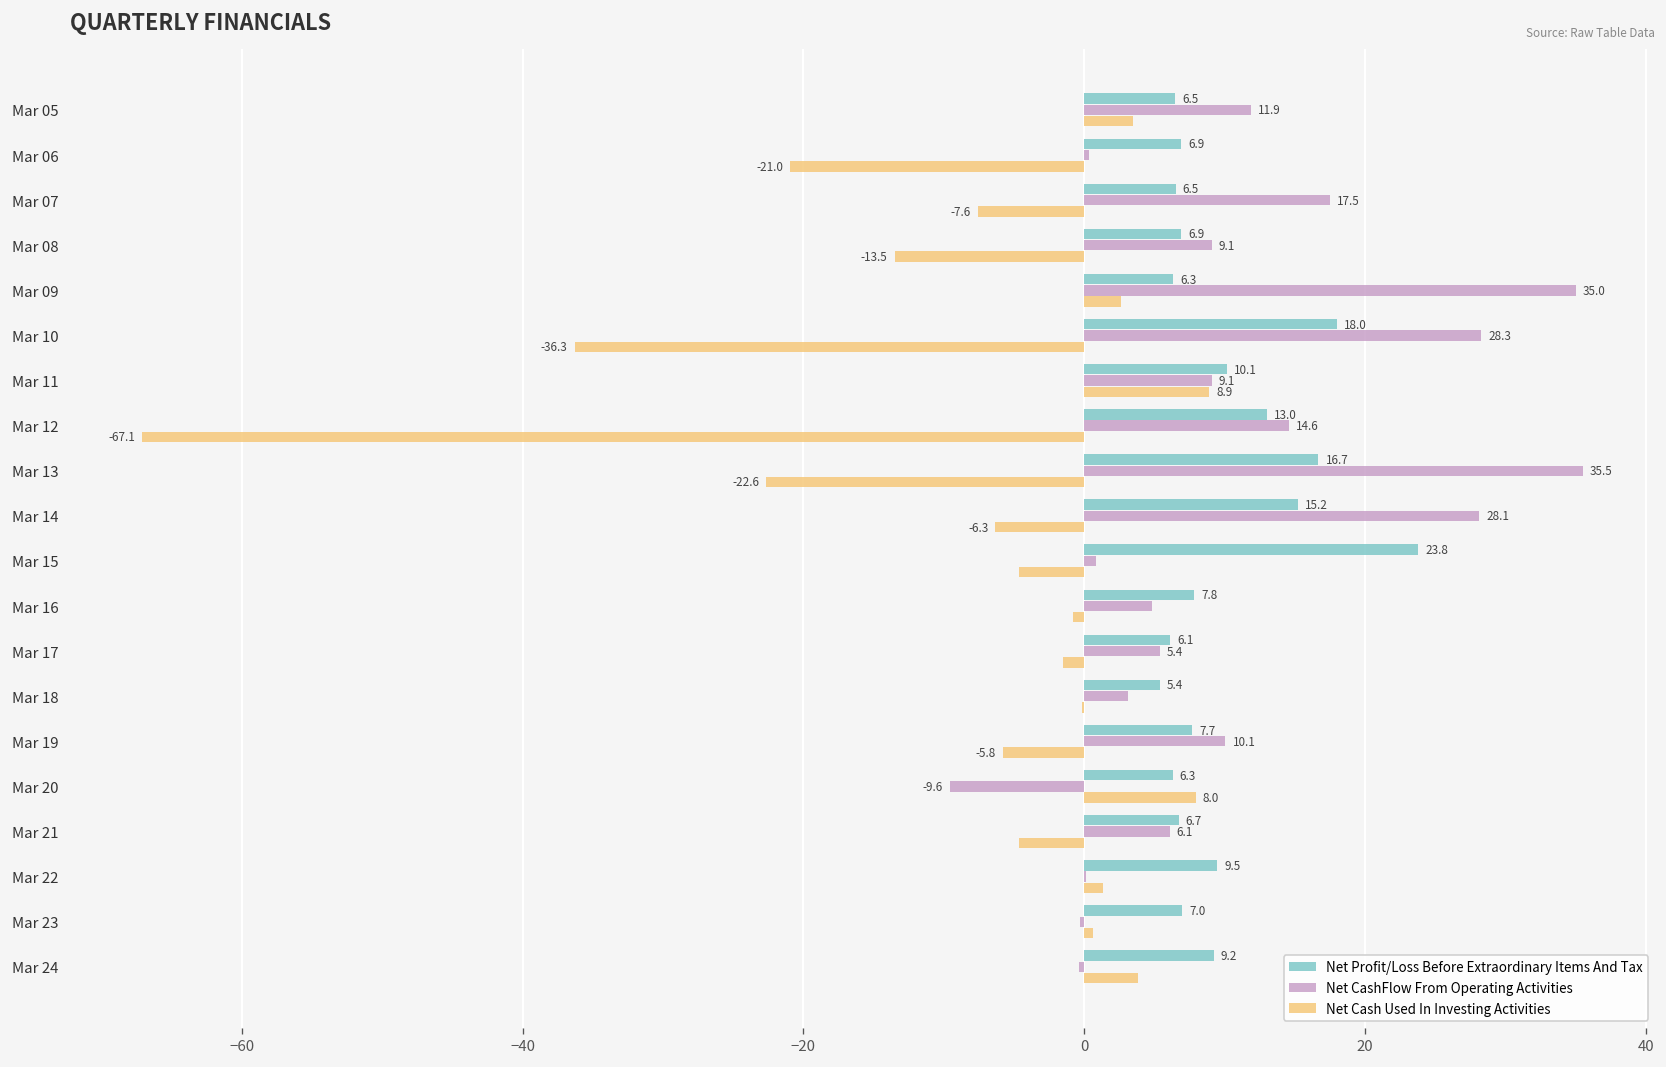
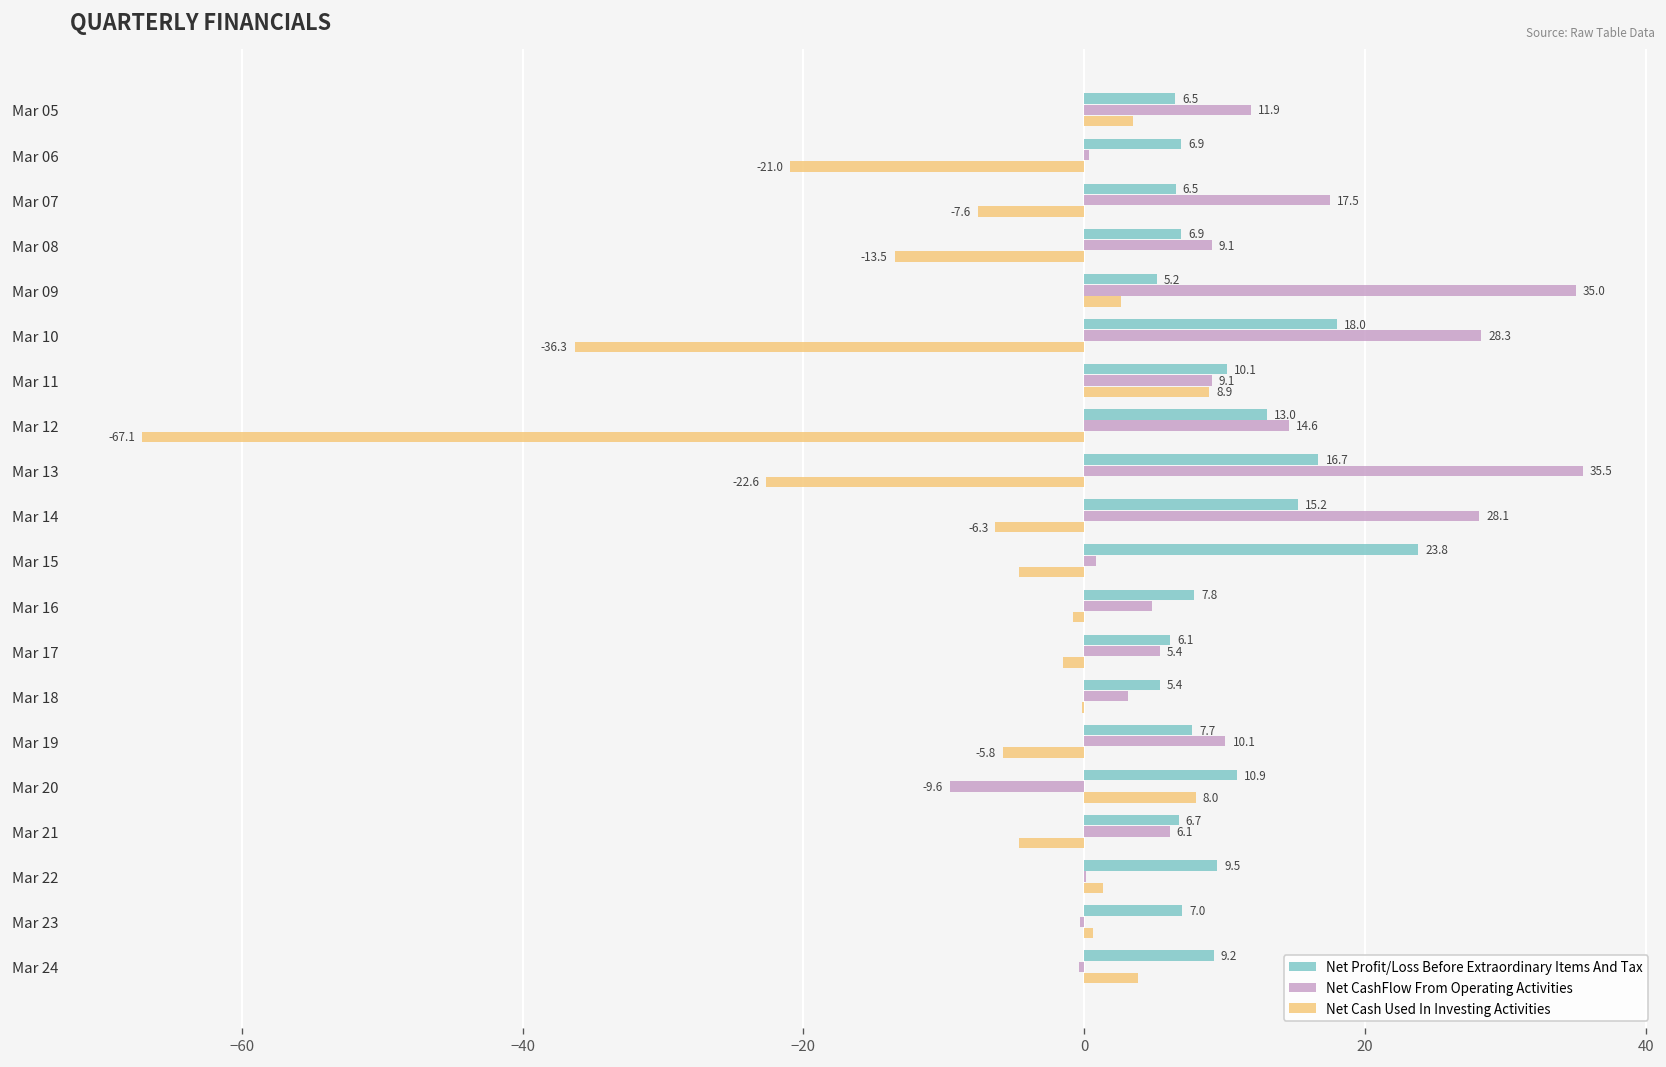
  {
    "Net Profit/Loss Before Extraordinary Items And Tax": {
      "Mar 05": 6.5,
      "Mar 06": 6.9,
      "Mar 07": 6.5,
      "Mar 08": 6.9,
-     "Mar 09": 6.3,
+     "Mar 09": 5.2,
      "Mar 10": 18.0,
      "Mar 11": 10.1,
      "Mar 12": 13.0,
      "Mar 13": 16.7,
      "Mar 14": 15.2,
      "Mar 15": 23.8,
      "Mar 16": 7.8,
      "Mar 17": 6.1,
      "Mar 18": 5.4,
      "Mar 19": 7.7,
-     "Mar 20": 6.3,
+     "Mar 20": 10.9,
      "Mar 21": 6.7,
      "Mar 22": 9.5,
      "Mar 23": 7.0,
      "Mar 24": 9.2
    },
    "Net CashFlow From Operating Activities": {
      "Mar 05": 11.9,
      "Mar 07": 17.5,
      "Mar 08": 9.1,
      "Mar 09": 35.0,
      "Mar 10": 28.3,
      "Mar 11": 9.1,
      "Mar 12": 14.6,
      "Mar 13": 35.5,
      "Mar 14": 28.1,
      "Mar 17": 5.4,
      "Mar 19": 10.1,
      "Mar 20": -9.6,
      "Mar 21": 6.1
    },
    "Net Cash Used In Investing Activities": {
      "Mar 06": -21.0,
      "Mar 07": -7.6,
      "Mar 08": -13.5,
      "Mar 10": -36.3,
      "Mar 11": 8.9,
      "Mar 12": -67.1,
      "Mar 13": -22.6,
      "Mar 14": -6.3,
      "Mar 19": -5.8,
      "Mar 20": 8.0
    }
  }
